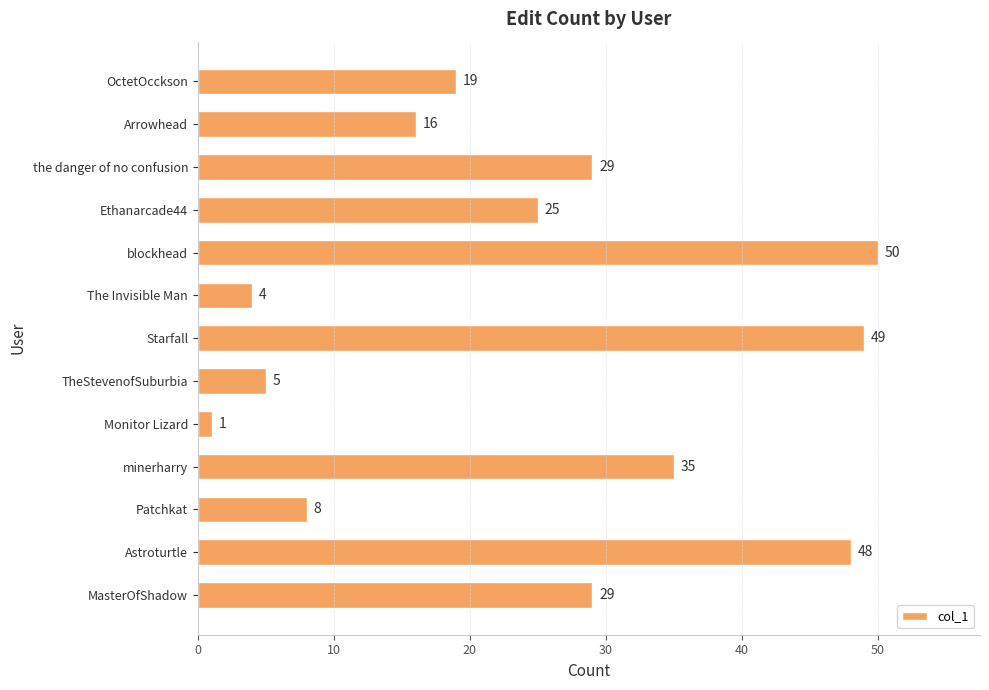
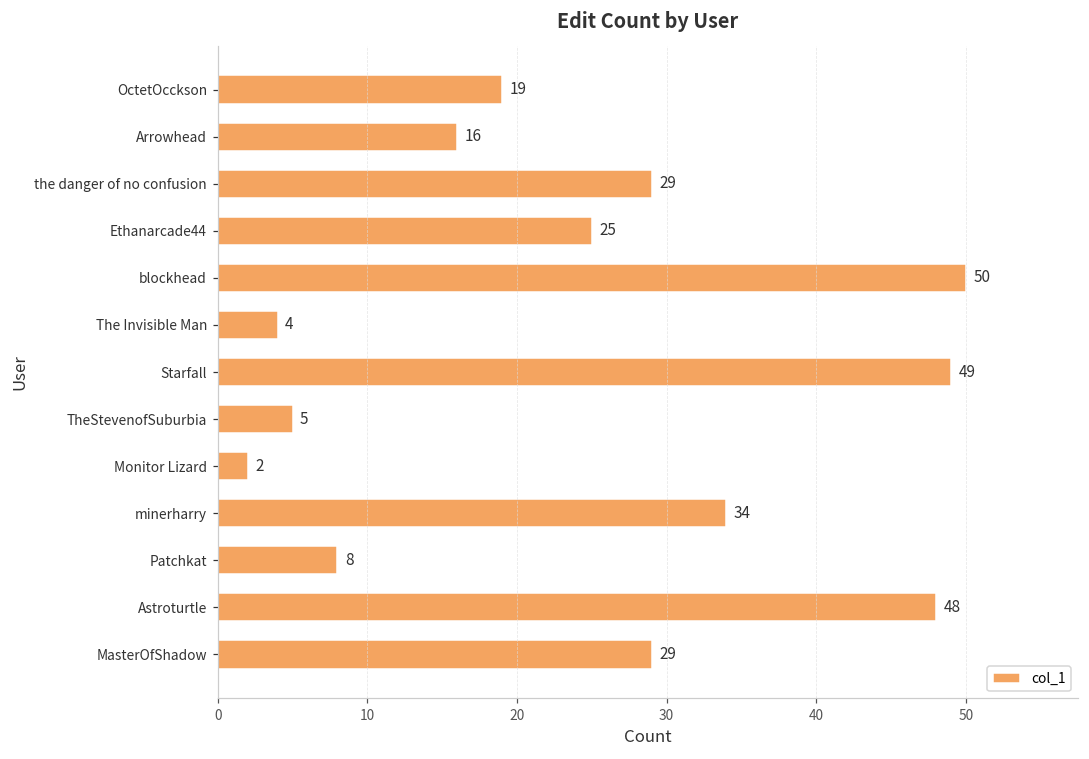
  {
    "OctetOcckson": 19,
    "Arrowhead": 16,
    "the danger of no confusion": 29,
    "Ethanarcade44": 25,
    "blockhead": 50,
    "The Invisible Man": 4,
    "Starfall": 49,
    "TheStevenofSuburbia": 5,
-   "Monitor Lizard": 1,
-   "minerharry": 35,
+   "Monitor Lizard": 2,
+   "minerharry": 34,
    "Patchkat": 8,
    "Astroturtle": 48,
    "MasterOfShadow": 29
  }
